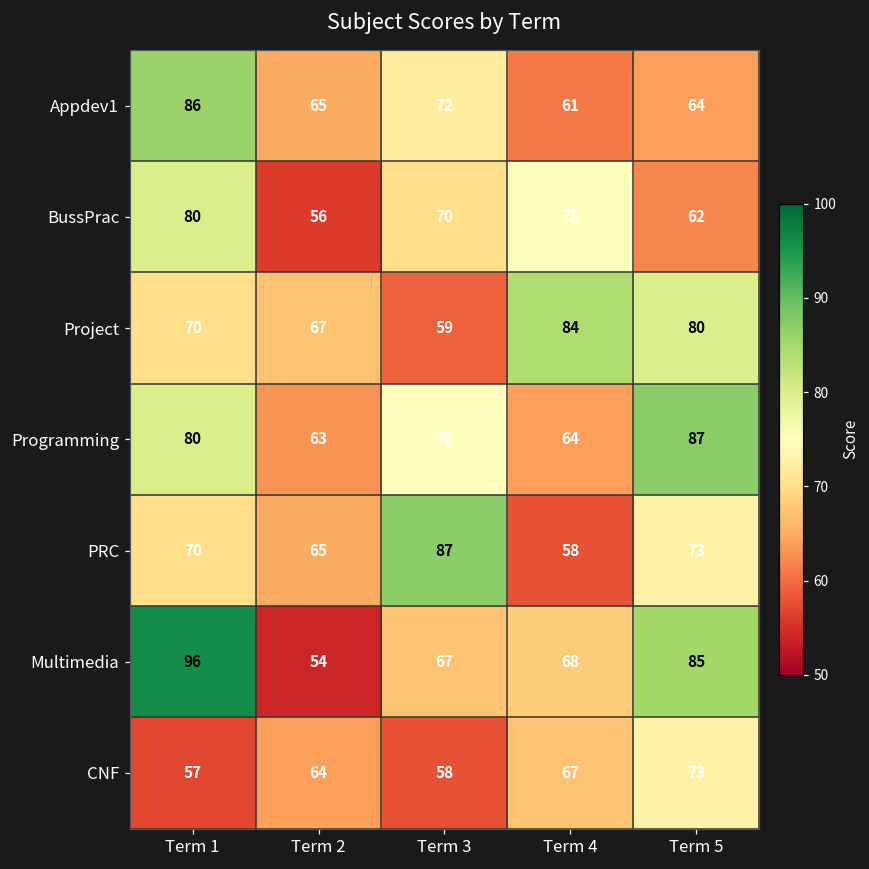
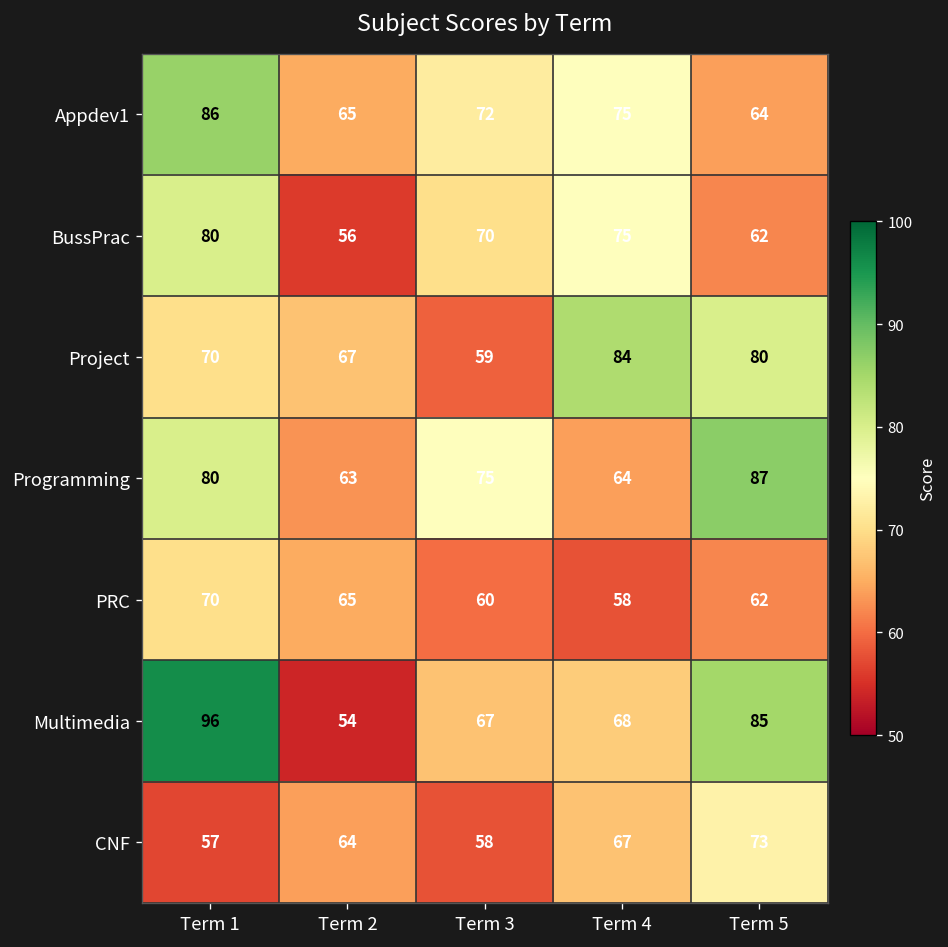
  {
    "Appdev1": {
      "Term 1": 86,
      "Term 2": 65,
      "Term 3": 72,
-     "Term 4": 61,
+     "Term 4": 75,
      "Term 5": 64
    },
    "BussPrac": {
      "Term 1": 80,
      "Term 2": 56,
      "Term 3": 70,
      "Term 4": 75,
      "Term 5": 62
    },
    "Project": {
      "Term 1": 70,
      "Term 2": 67,
      "Term 3": 59,
      "Term 4": 84,
      "Term 5": 80
    },
    "Programming": {
      "Term 1": 80,
      "Term 2": 63,
      "Term 3": 75,
      "Term 4": 64,
      "Term 5": 87
    },
    "PRC": {
      "Term 1": 70,
      "Term 2": 65,
-     "Term 3": 87,
+     "Term 3": 60,
      "Term 4": 58,
-     "Term 5": 73
+     "Term 5": 62
    },
    "Multimedia": {
      "Term 1": 96,
      "Term 2": 54,
      "Term 3": 67,
      "Term 4": 68,
      "Term 5": 85
    },
    "CNF": {
      "Term 1": 57,
      "Term 2": 64,
      "Term 3": 58,
      "Term 4": 67,
      "Term 5": 73
    }
  }
